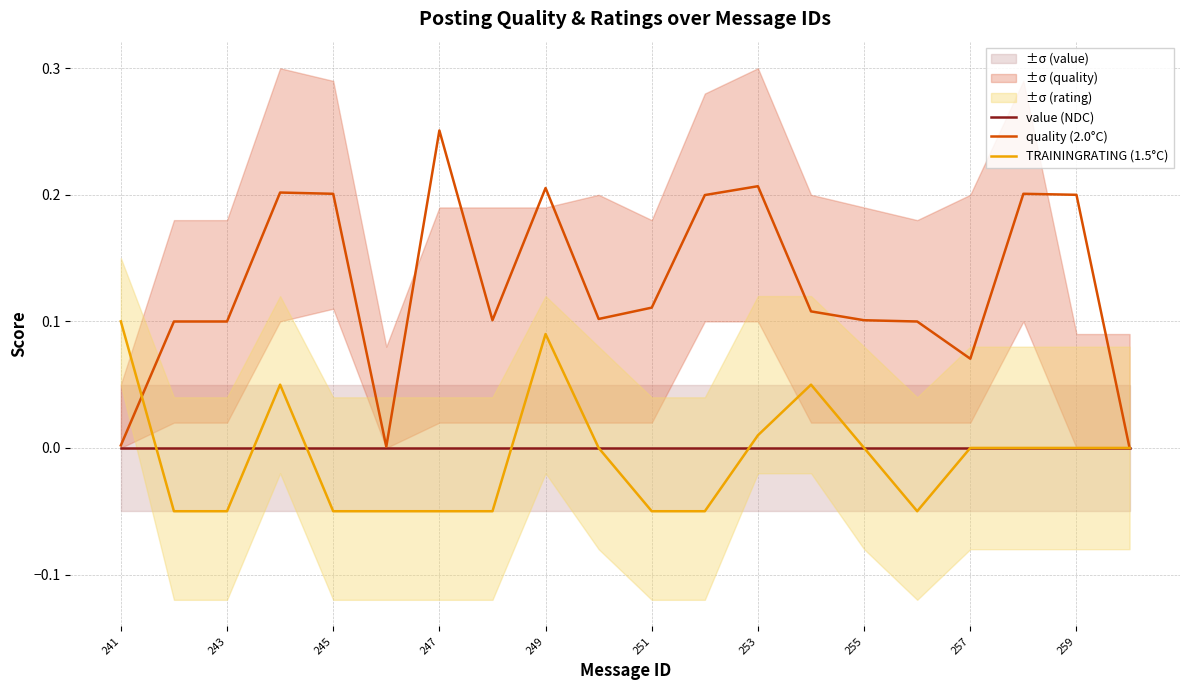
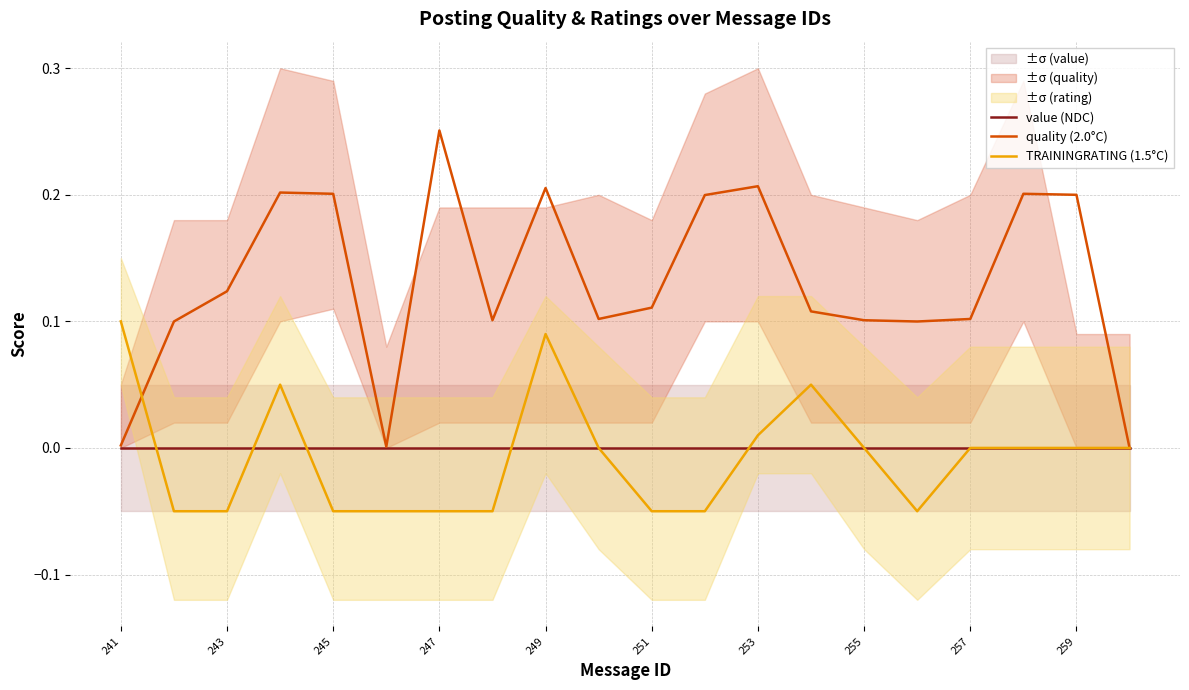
  {
    "value (NDC)": {
      "243": 0.000,
      "245": 0.000,
      "247": 0.000,
      "249": 0.000,
      "251": 0.000,
      "253": 0.000
    },
    "quality (2.0°C)": {
-     "243": 0.100,
+     "243": 0.124,
      "245": 0.201,
      "247": 0.251,
      "249": 0.205,
      "251": 0.111,
      "253": 0.207,
      "255": 0.101,
-     "257": 0.070,
+     "257": 0.102,
      "259": 0.200
    },
    "TRAININGRATING (1.5°C)": {
      "241": 0.100,
      "243": -0.050,
      "245": -0.050,
      "247": -0.050,
      "249": 0.090,
      "251": -0.050,
      "253": 0.010
    }
  }
